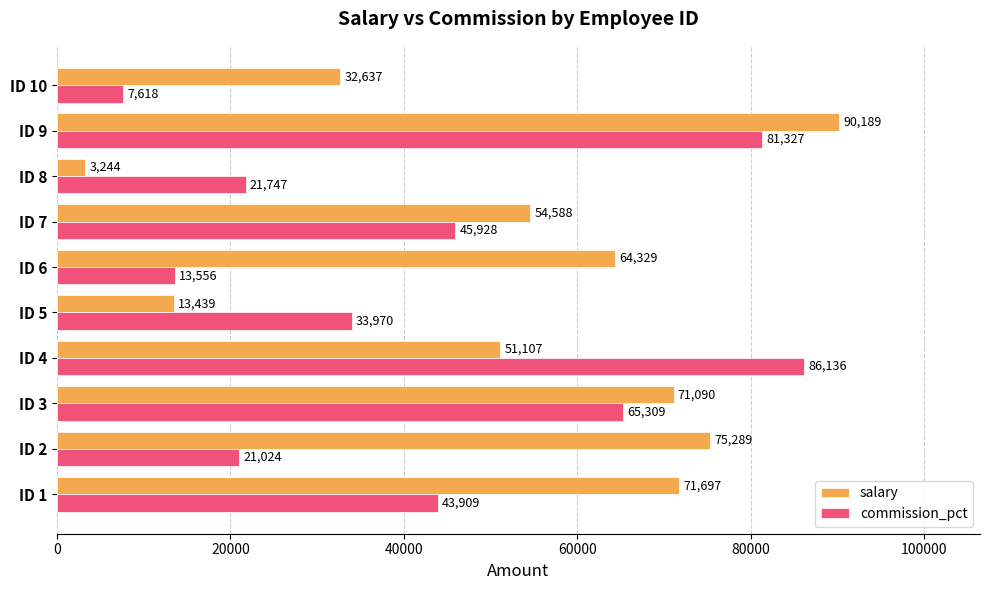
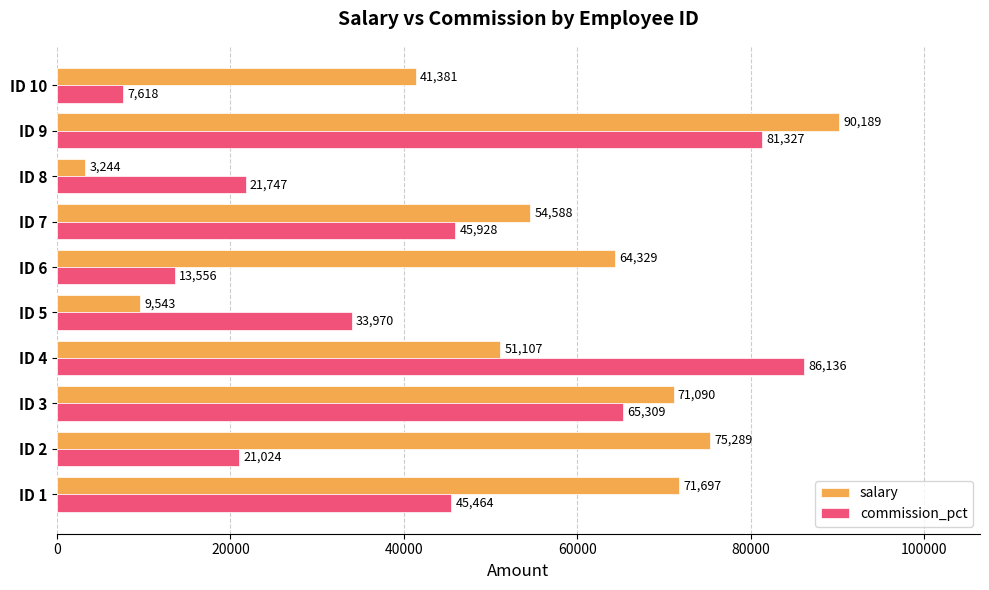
  {
    "salary": {
-     "ID 10": "32,637",
+     "ID 10": "41,381",
      "ID 9": "90,189",
      "ID 8": "3,244",
      "ID 7": "54,588",
      "ID 6": "64,329",
-     "ID 5": "13,439",
+     "ID 5": "9,543",
      "ID 4": "51,107",
      "ID 3": "71,090",
      "ID 2": "75,289",
      "ID 1": "71,697"
    },
    "commission_pct": {
      "ID 10": "7,618",
      "ID 9": "81,327",
      "ID 8": "21,747",
      "ID 7": "45,928",
      "ID 6": "13,556",
      "ID 5": "33,970",
      "ID 4": "86,136",
      "ID 3": "65,309",
      "ID 2": "21,024",
-     "ID 1": "43,909"
+     "ID 1": "45,464"
    }
  }
